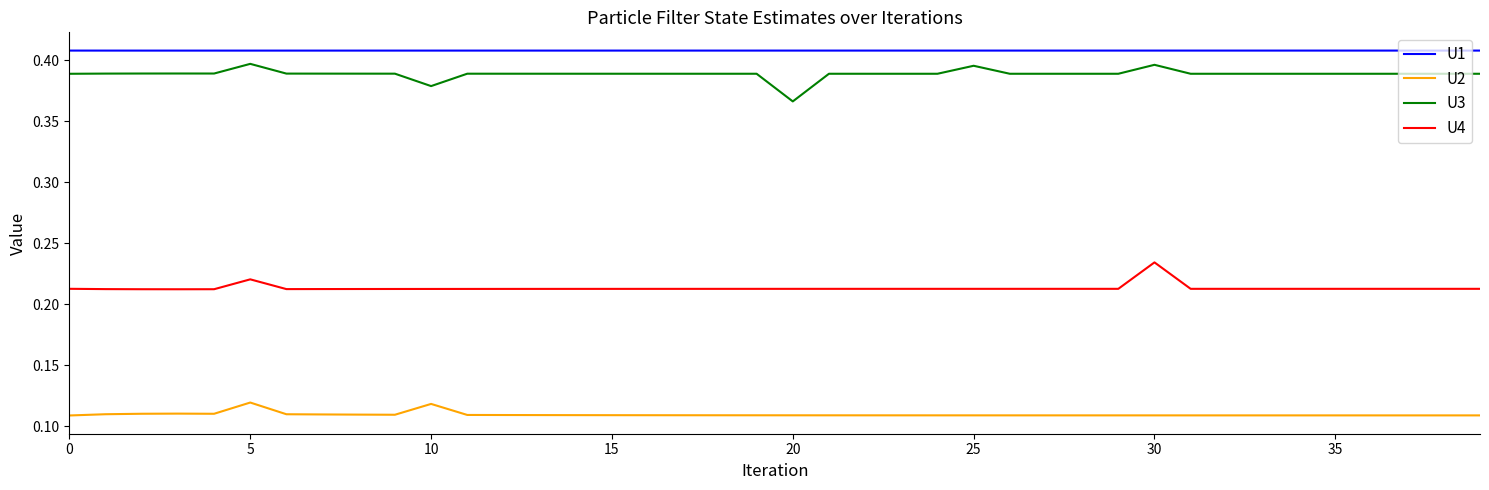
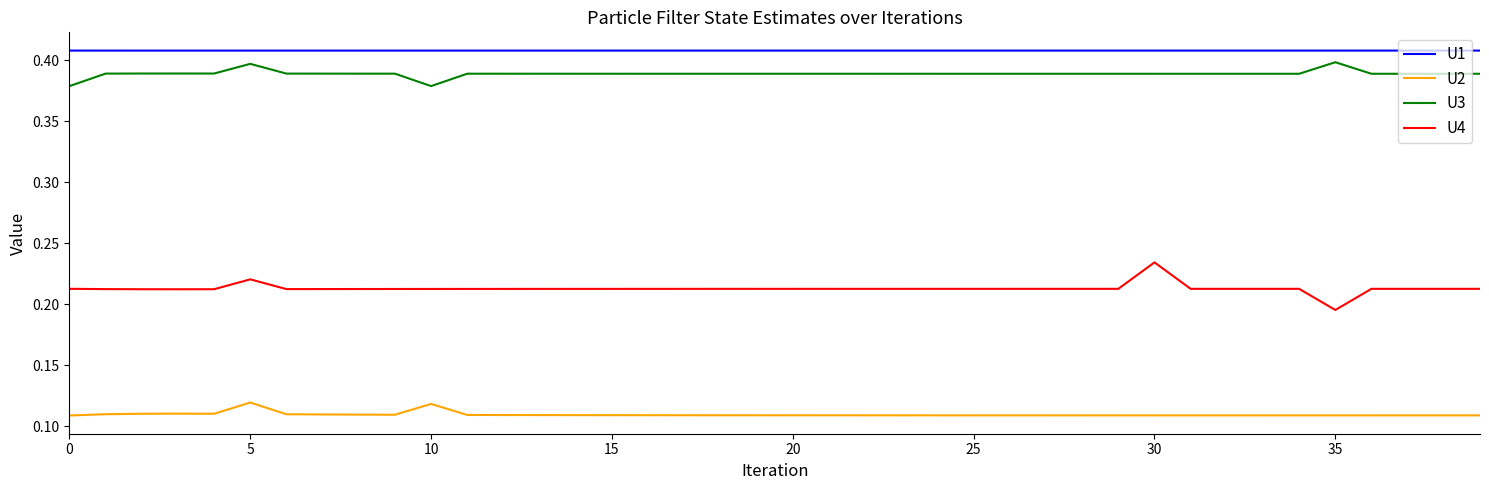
  {
    "U1": {
      "0": 0.408,
      "5": 0.408,
      "10": 0.408,
      "15": 0.408,
      "20": 0.408,
      "25": 0.408,
      "30": 0.408,
      "35": 0.408
    },
    "U2": {
      "0": 0.109,
      "5": 0.119,
      "10": 0.118,
      "15": 0.109,
      "20": 0.109,
      "25": 0.109,
      "30": 0.109,
      "35": 0.109
    },
    "U3": {
-     "0": 0.389,
+     "0": 0.379,
      "5": 0.397,
      "10": 0.379,
      "15": 0.389,
-     "20": 0.366,
-     "25": 0.395,
-     "30": 0.396,
-     "35": 0.389
+     "20": 0.389,
+     "25": 0.389,
+     "30": 0.389,
+     "35": 0.398
    },
    "U4": {
      "0": 0.213,
      "5": 0.220,
      "10": 0.212,
      "15": 0.213,
      "20": 0.213,
      "25": 0.213,
      "30": 0.234,
-     "35": 0.213
+     "35": 0.195
    }
  }
